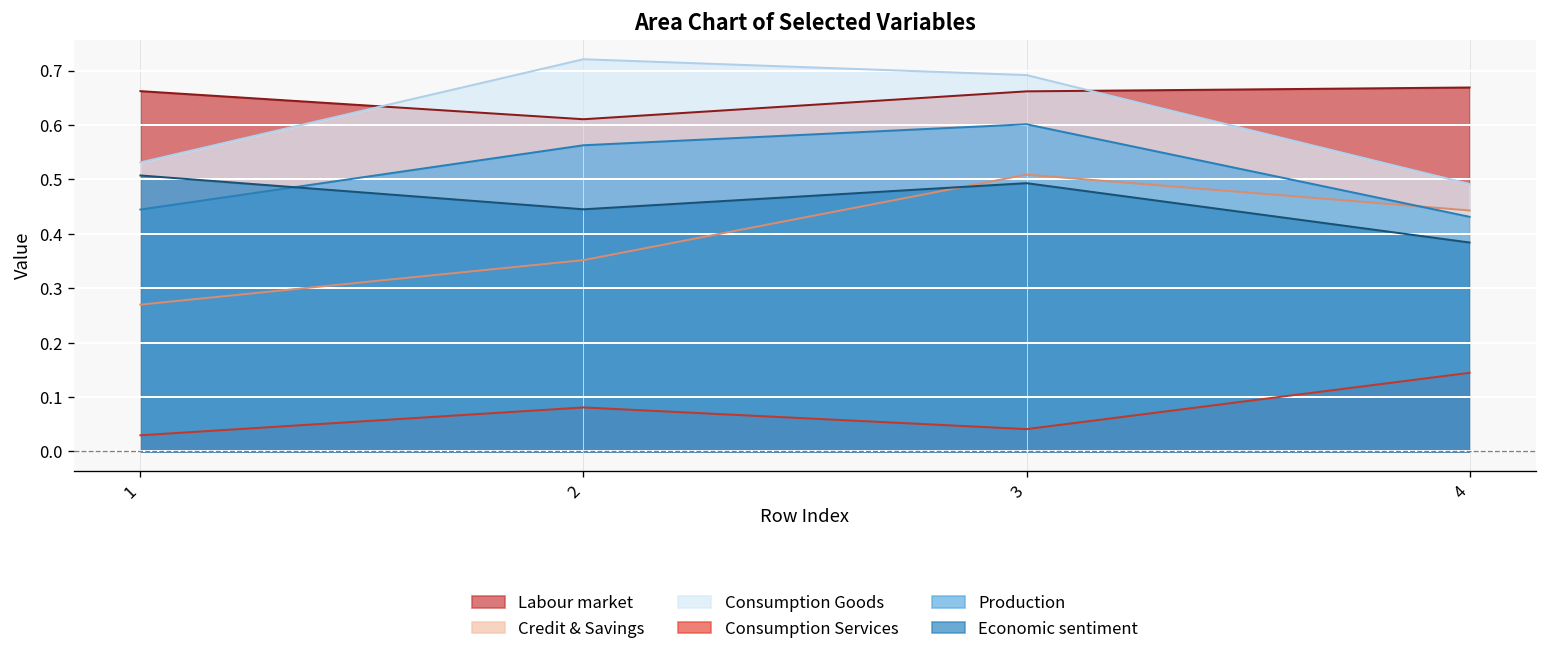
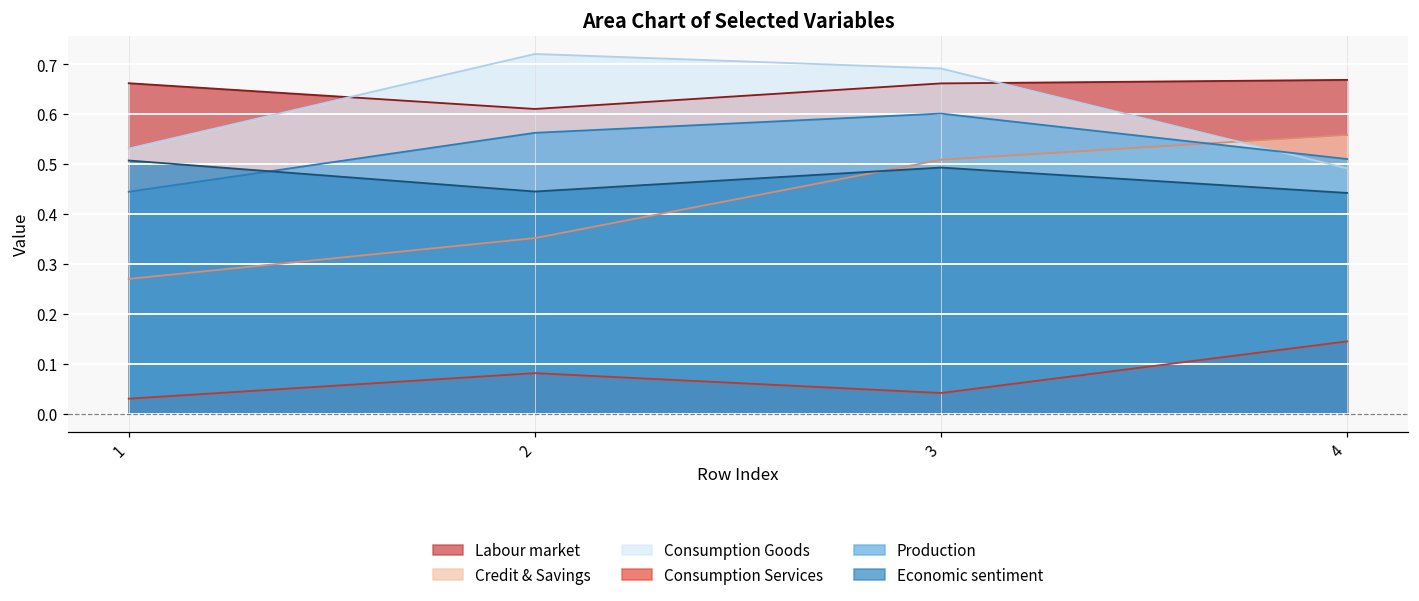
  {
    "Credit & Savings": {
      "1": 0.27,
      "2": 0.35,
      "3": 0.51,
-     "4": 0.44
+     "4": 0.56
    },
    "Consumption Goods": {
      "1": 0.53,
      "2": 0.72,
      "3": 0.69,
      "4": 0.49
    },
    "Production": {
      "1": 0.44,
      "2": 0.56,
      "3": 0.60,
-     "4": 0.43
+     "4": 0.51
    },
    "Economic sentiment": {
      "1": 0.51,
      "2": 0.45,
      "3": 0.49,
-     "4": 0.38
+     "4": 0.44
    }
  }
